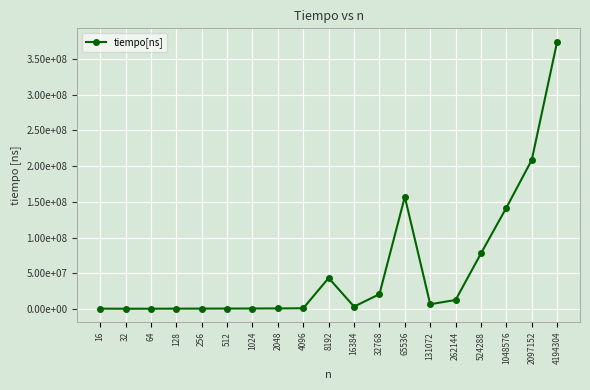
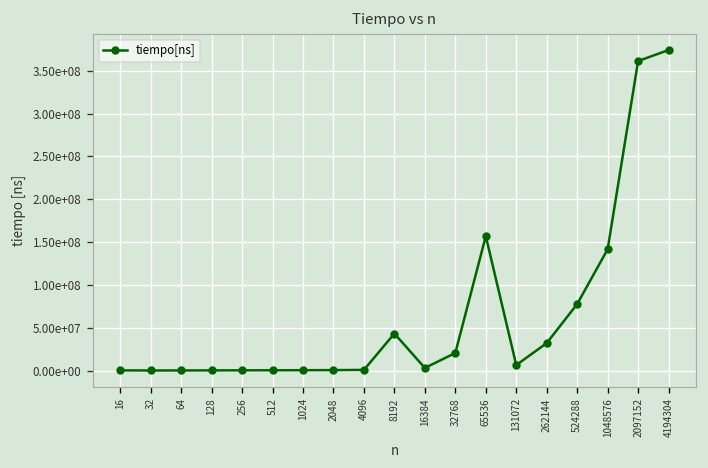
  {
    "16": 0,
    "32": 0,
    "64": 0,
    "128": 0,
    "256": 0,
    "512": 0,
    "1024": 0,
    "2048": 0,
    "4096": 0,
    "8192": 40000000,
    "16384": 0,
    "32768": 20000000,
    "65536": 160000000,
    "131072": 10000000,
-   "262144": 10000000,
+   "262144": 30000000,
    "524288": 80000000,
    "1048576": 140000000,
-   "2097152": 210000000,
+   "2097152": 360000000,
    "4194304": 370000000
  }
